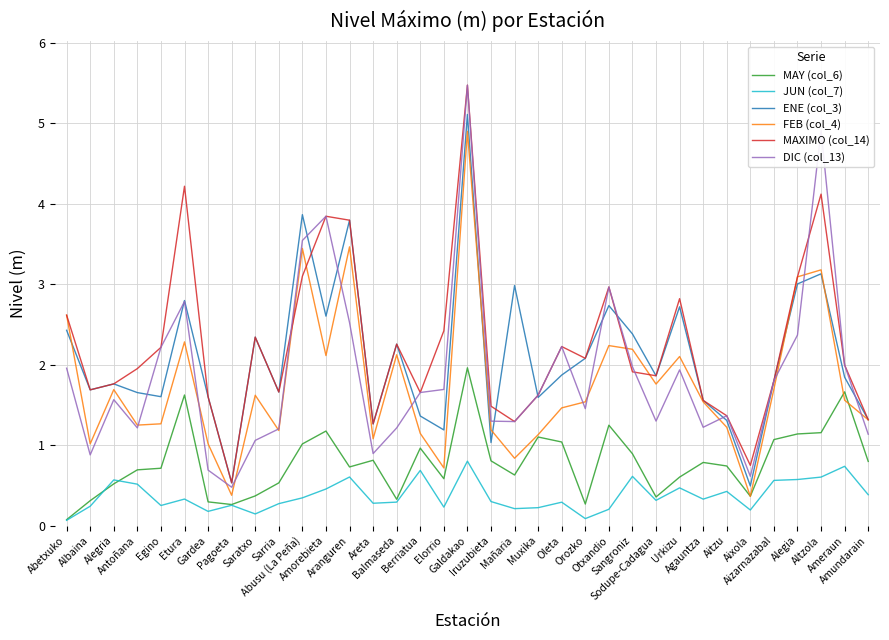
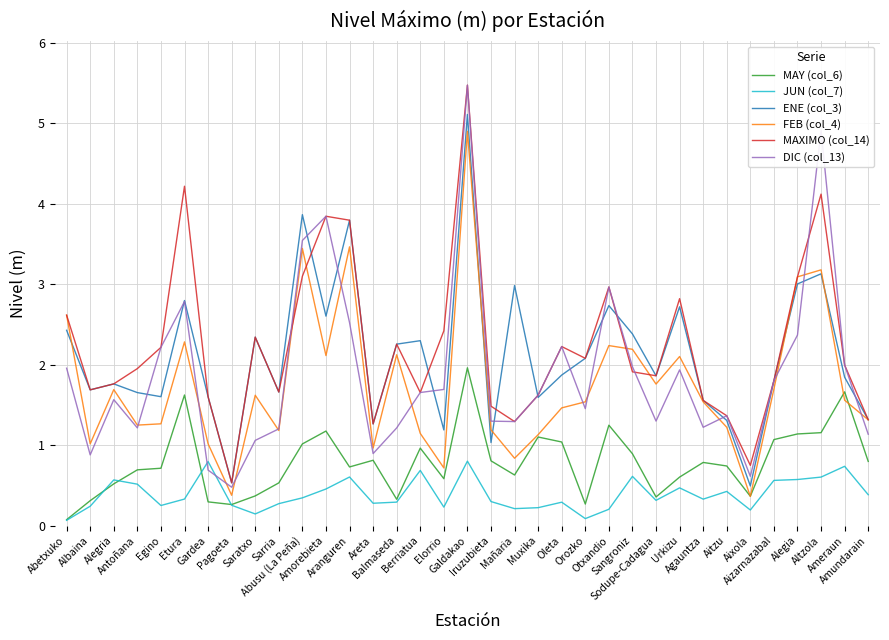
  {
    "MAY (col_6)": {
      "Albaina": 0.3,
      "Alegria": 0.5,
      "Antoñana": 0.7,
      "Egino": 0.7,
      "Etura": 1.6,
      "Gardea": 0.3,
      "Saratxo": 0.4,
      "Sarria": 0.5,
      "Abusu (La Peña)": 1.0,
      "Amorebieta": 1.2,
      "Aranguren": 0.7,
      "Areta": 0.8,
      "Balmaseda": 0.3,
      "Berriatua": 1.0,
      "Elorrio": 0.6,
      "Galdakao": 2.0,
      "Iruzubieta": 0.8,
      "Mañaria": 0.6,
      "Oleta": 1.0,
      "Orozko": 0.3,
      "Otxandio": 1.2,
      "Sangroniz": 0.9,
      "Sodupe-Cadagua": 0.4,
      "Urkizu": 0.6,
      "Agauntza": 0.8,
      "Aitzu": 0.7,
      "Aizarnazabal": 1.1,
      "Alegia": 1.1,
      "Altzola": 1.2,
      "Ameraun": 1.7,
      "Amundarain": 0.8
    },
    "JUN (col_7)": {
      "Albaina": 0.2,
      "Alegria": 0.6,
      "Antoñana": 0.5,
      "Egino": 0.3,
      "Etura": 0.3,
-     "Gardea": 0.2,
+     "Gardea": 0.8,
      "Saratxo": 0.1,
      "Sarria": 0.3,
      "Abusu (La Peña)": 0.3,
      "Amorebieta": 0.5,
      "Aranguren": 0.6,
      "Areta": 0.3,
      "Balmaseda": 0.3,
      "Berriatua": 0.7,
      "Elorrio": 0.2,
      "Galdakao": 0.8,
      "Iruzubieta": 0.3,
      "Mañaria": 0.2,
      "Muxika": 0.2,
      "Oleta": 0.3,
      "Orozko": 0.1,
      "Otxandio": 0.2,
      "Sangroniz": 0.6,
      "Sodupe-Cadagua": 0.3,
      "Urkizu": 0.5,
      "Agauntza": 0.3,
      "Aitzu": 0.4,
      "Aixola": 0.2,
      "Aizarnazabal": 0.6,
      "Alegia": 0.6,
      "Altzola": 0.6,
      "Ameraun": 0.7,
      "Amundarain": 0.4
    },
    "ENE (col_3)": {
      "Abetxuko": 2.4,
      "Antoñana": 1.7,
      "Egino": 1.6,
      "Abusu (La Peña)": 3.9,
      "Amorebieta": 2.6,
-     "Berriatua": 1.4,
+     "Berriatua": 2.3,
      "Elorrio": 1.2,
      "Galdakao": 5.1,
      "Iruzubieta": 1.0,
      "Mañaria": 3.0,
      "Oleta": 1.9,
      "Otxandio": 2.7,
      "Sangroniz": 2.4,
      "Urkizu": 2.7,
      "Aitzu": 1.3,
      "Aixola": 0.5,
      "Alegia": 3.0,
      "Altzola": 3.1,
      "Ameraun": 1.8
    },
    "FEB (col_4)": {
      "Albaina": 1.0,
      "Alegria": 1.7,
      "Antoñana": 1.3,
      "Egino": 1.3,
      "Etura": 2.3,
      "Gardea": 1.0,
      "Pagoeta": 0.4,
      "Saratxo": 1.6,
      "Abusu (La Peña)": 3.4,
      "Amorebieta": 2.1,
      "Aranguren": 3.5,
-     "Areta": 1.1,
+     "Areta": 1.0,
      "Balmaseda": 2.1,
      "Berriatua": 1.1,
      "Elorrio": 0.7,
      "Galdakao": 4.9,
      "Iruzubieta": 1.2,
      "Mañaria": 0.8,
      "Oleta": 1.5,
      "Orozko": 1.5,
      "Otxandio": 2.2,
      "Sangroniz": 2.2,
      "Sodupe-Cadagua": 1.8,
      "Urkizu": 2.1,
      "Aitzu": 1.2,
      "Aizarnazabal": 1.7,
      "Altzola": 3.2,
      "Ameraun": 1.6
    },
    "MAXIMO (col_14)": {
      "Antoñana": 2.0,
      "Etura": 4.2,
      "Abusu (La Peña)": 3.1,
      "Elorrio": 2.4,
      "Iruzubieta": 1.5,
      "Sangroniz": 1.9,
      "Urkizu": 2.8,
      "Aixola": 0.8,
      "Altzola": 4.1
    },
    "DIC (col_13)": {
      "Abetxuko": 2.0,
      "Albaina": 0.9,
      "Alegria": 1.6,
      "Antoñana": 1.2,
      "Gardea": 0.7,
      "Pagoeta": 0.5,
      "Saratxo": 1.1,
      "Abusu (La Peña)": 3.5,
      "Aranguren": 2.5,
      "Areta": 0.9,
      "Balmaseda": 1.2,
      "Elorrio": 1.7,
      "Iruzubieta": 1.3,
      "Orozko": 1.5,
      "Sangroniz": 2.0,
      "Sodupe-Cadagua": 1.3,
      "Urkizu": 1.9,
      "Agauntza": 1.2,
      "Aixola": 0.6,
      "Alegia": 2.4,
      "Amundarain": 1.1
    }
  }
